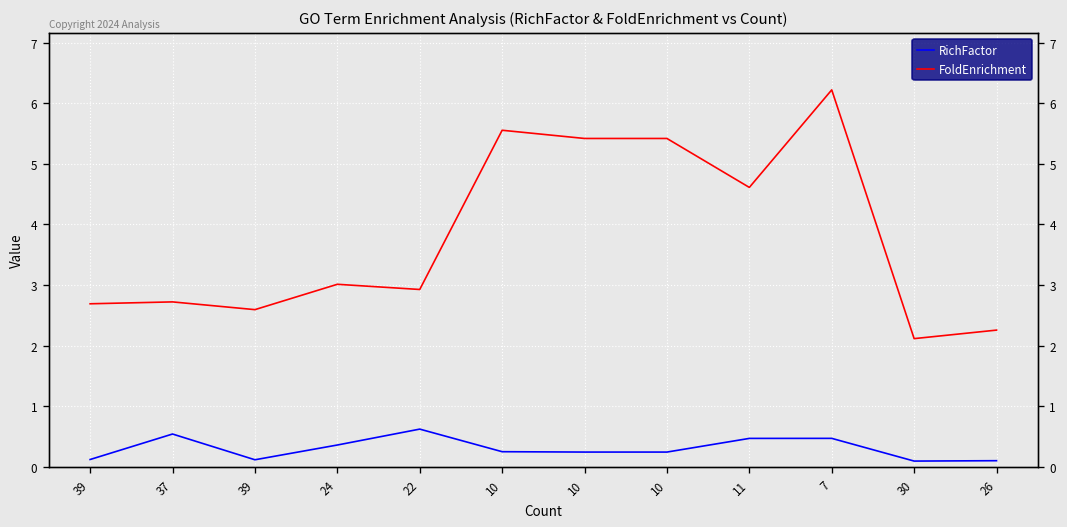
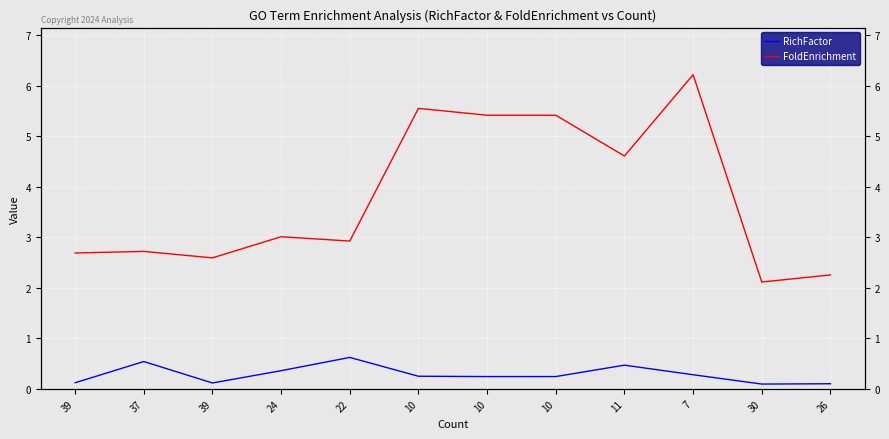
  {
    "RichFactor": {
      "37": 0.5,
      "24": 0.4,
      "22": 0.6,
      "11": 0.5,
-     "7": 0.5,
+     "7": 0.3,
      "30": 0.1,
      "26": 0.1
    },
    "FoldEnrichment": {
      "37": 2.7,
      "24": 3.0,
      "22": 2.9,
      "11": 4.6,
      "7": 6.2,
      "30": 2.1,
      "26": 2.3
    }
  }
